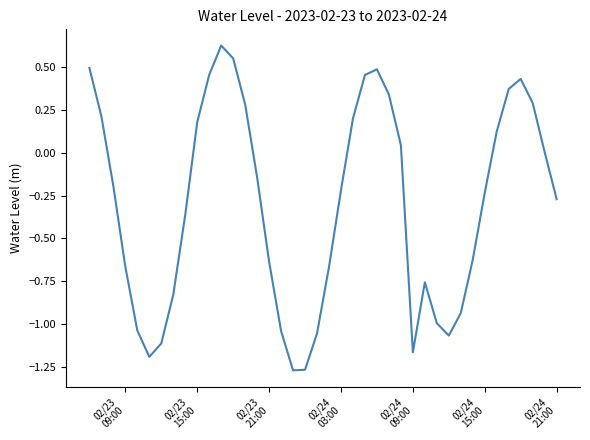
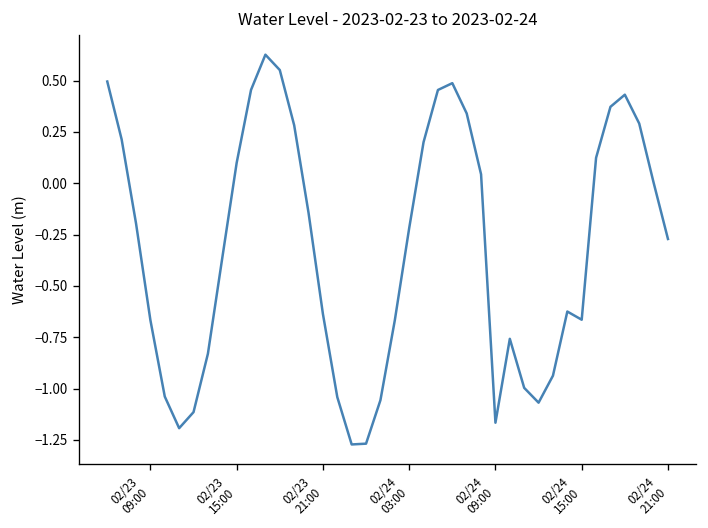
  {
    "02/23 09:00": -0.67,
-   "02/23 15:00": 0.18,
+   "02/23 15:00": 0.10,
    "02/23 21:00": -0.64,
    "02/24 03:00": -0.22,
    "02/24 09:00": -1.17,
-   "02/24 15:00": -0.23,
+   "02/24 15:00": -0.66,
    "02/24 21:00": -0.27
  }
